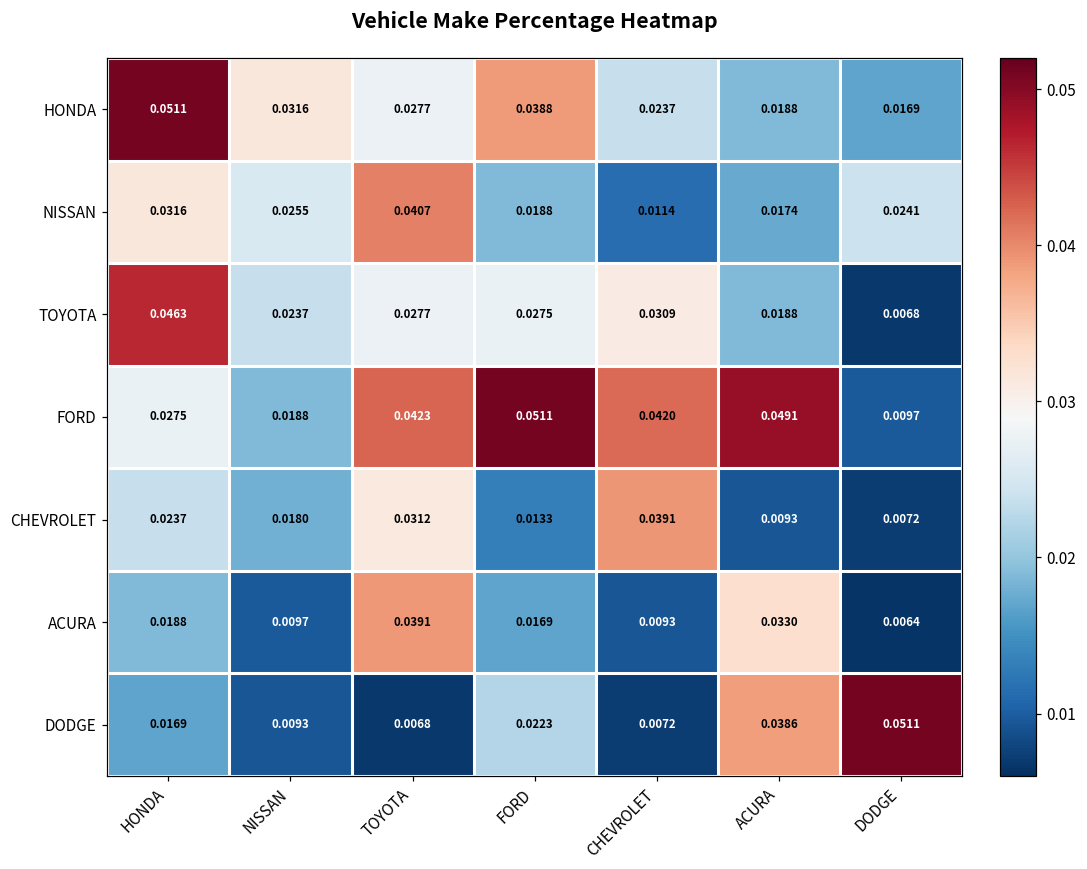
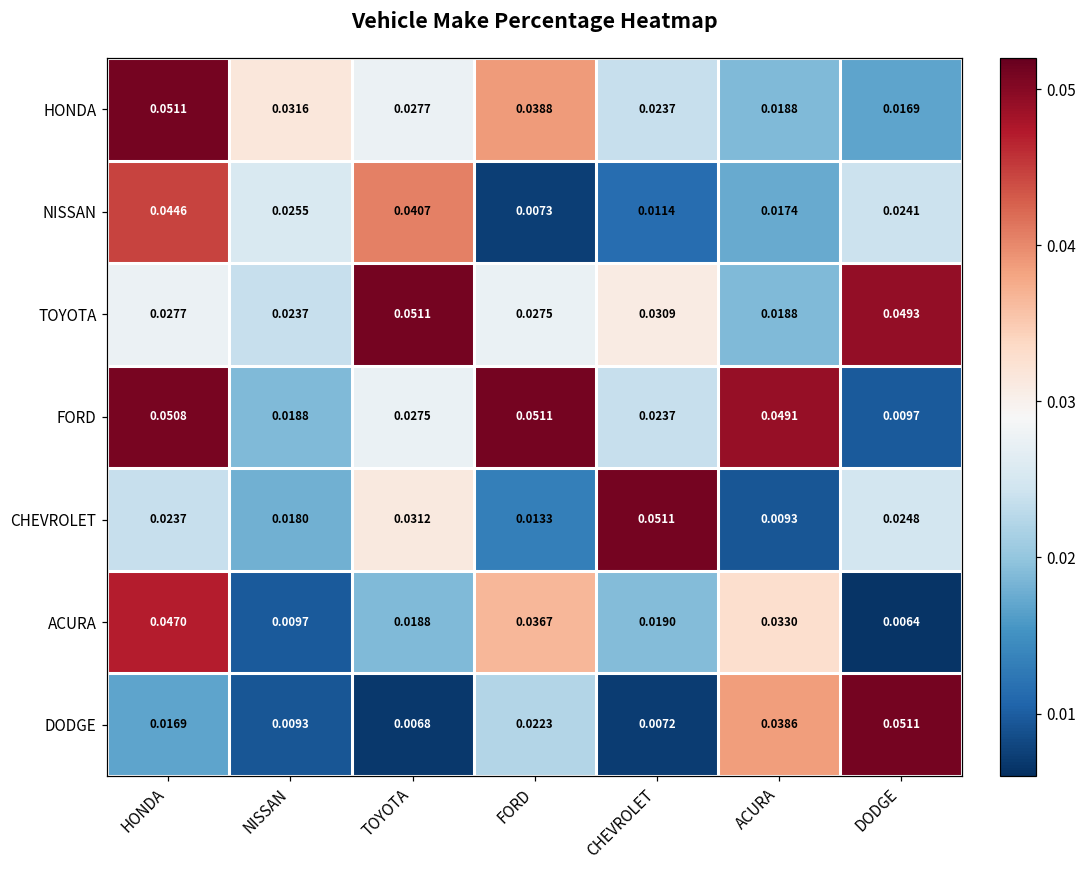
  {
    "HONDA": {
      "HONDA": 0.0511,
      "NISSAN": 0.0316,
      "TOYOTA": 0.0277,
      "FORD": 0.0388,
      "CHEVROLET": 0.0237,
      "ACURA": 0.0188,
      "DODGE": 0.0169
    },
    "NISSAN": {
-     "HONDA": 0.0316,
+     "HONDA": 0.0446,
      "NISSAN": 0.0255,
      "TOYOTA": 0.0407,
-     "FORD": 0.0188,
+     "FORD": 0.0073,
      "CHEVROLET": 0.0114,
      "ACURA": 0.0174,
      "DODGE": 0.0241
    },
    "TOYOTA": {
-     "HONDA": 0.0463,
+     "HONDA": 0.0277,
      "NISSAN": 0.0237,
-     "TOYOTA": 0.0277,
+     "TOYOTA": 0.0511,
      "FORD": 0.0275,
      "CHEVROLET": 0.0309,
      "ACURA": 0.0188,
-     "DODGE": 0.0068
+     "DODGE": 0.0493
    },
    "FORD": {
-     "HONDA": 0.0275,
+     "HONDA": 0.0508,
      "NISSAN": 0.0188,
-     "TOYOTA": 0.0423,
+     "TOYOTA": 0.0275,
      "FORD": 0.0511,
-     "CHEVROLET": 0.0420,
+     "CHEVROLET": 0.0237,
      "ACURA": 0.0491,
      "DODGE": 0.0097
    },
    "CHEVROLET": {
      "HONDA": 0.0237,
      "NISSAN": 0.0180,
      "TOYOTA": 0.0312,
      "FORD": 0.0133,
-     "CHEVROLET": 0.0391,
+     "CHEVROLET": 0.0511,
      "ACURA": 0.0093,
-     "DODGE": 0.0072
+     "DODGE": 0.0248
    },
    "ACURA": {
-     "HONDA": 0.0188,
+     "HONDA": 0.0470,
      "NISSAN": 0.0097,
-     "TOYOTA": 0.0391,
-     "FORD": 0.0169,
-     "CHEVROLET": 0.0093,
+     "TOYOTA": 0.0188,
+     "FORD": 0.0367,
+     "CHEVROLET": 0.0190,
      "ACURA": 0.0330,
      "DODGE": 0.0064
    },
    "DODGE": {
      "HONDA": 0.0169,
      "NISSAN": 0.0093,
      "TOYOTA": 0.0068,
      "FORD": 0.0223,
      "CHEVROLET": 0.0072,
      "ACURA": 0.0386,
      "DODGE": 0.0511
    }
  }
